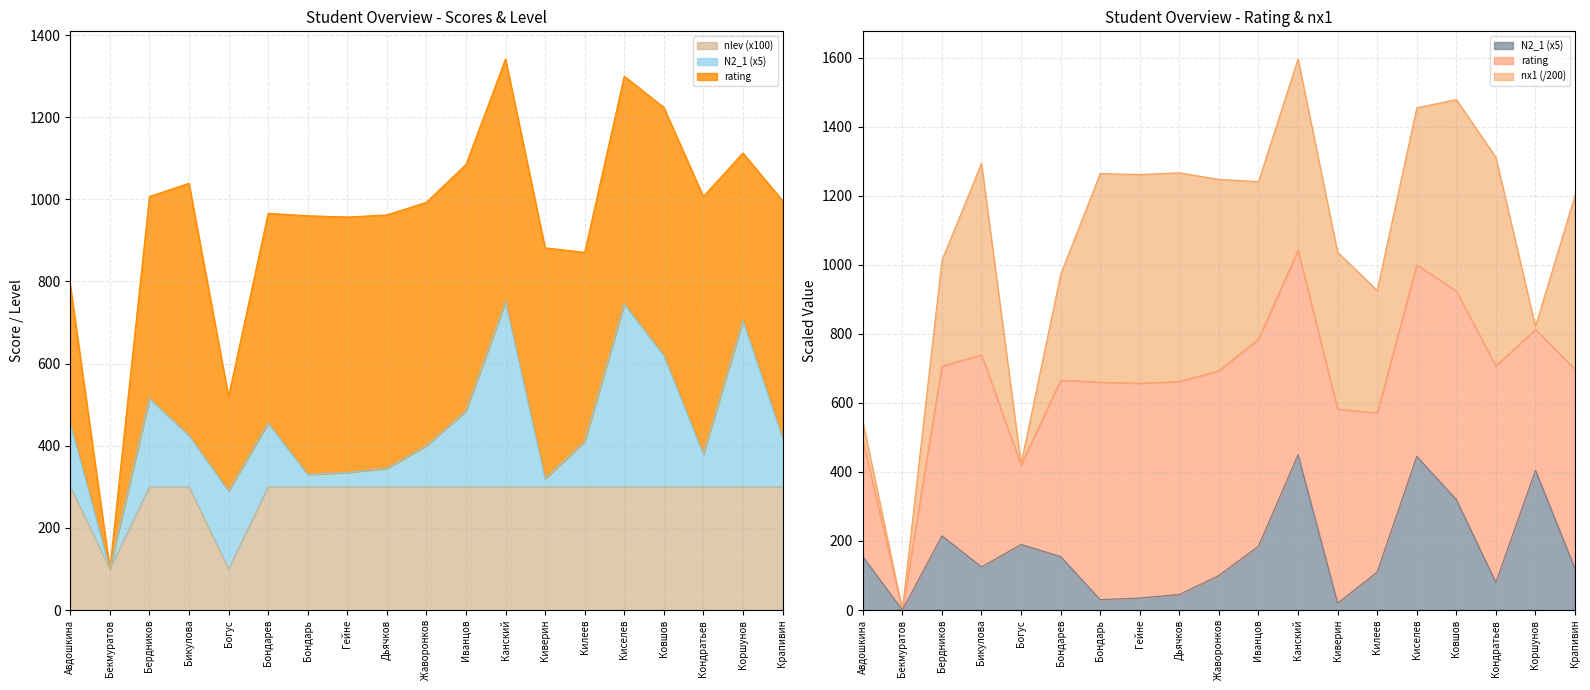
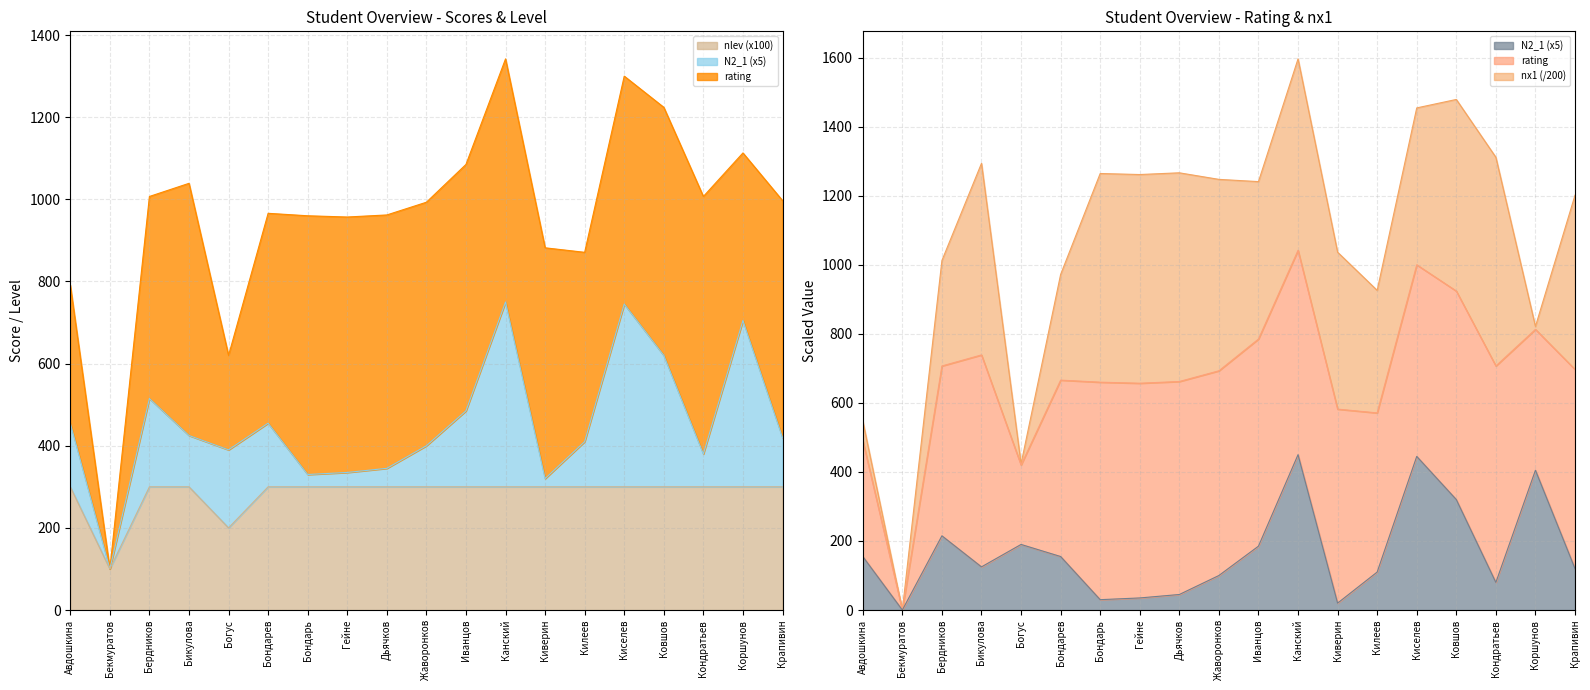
  {
    "Student Overview - Scores & Level": {
      "nlev (x100)": {
        "Авдошкина": 300,
        "Бердников": 300,
        "Бикулова": 300,
-       "Богус": 100,
+       "Богус": 200,
        "Бондарев": 300,
        "Бондарь": 300,
        "Гейне": 300,
        "Дьячков": 300,
        "Жаворонков": 300,
        "Иванцов": 300,
        "Канский": 300,
        "Киверин": 300,
        "Килеев": 300,
        "Киселев": 300,
        "Ковшов": 300,
        "Кондратьев": 300,
        "Коршунов": 300,
        "Крапивин": 300
      }
    },
    "Student Overview - Rating & nx1": {
      "N2_1 (x5)": {
        "Авдошкина": 160,
        "Бердников": 220,
        "Бикулова": 130,
        "Богус": 190,
        "Бондарев": 160,
        "Бондарь": 30,
        "Гейне": 40,
        "Дьячков": 50,
        "Жаворонков": 100,
        "Иванцов": 190,
        "Канский": 450,
        "Киверин": 20,
        "Килеев": 110,
        "Киселев": 450,
        "Ковшов": 320,
        "Кондратьев": 80,
        "Коршунов": 410,
        "Крапивин": 120
      }
    }
  }
